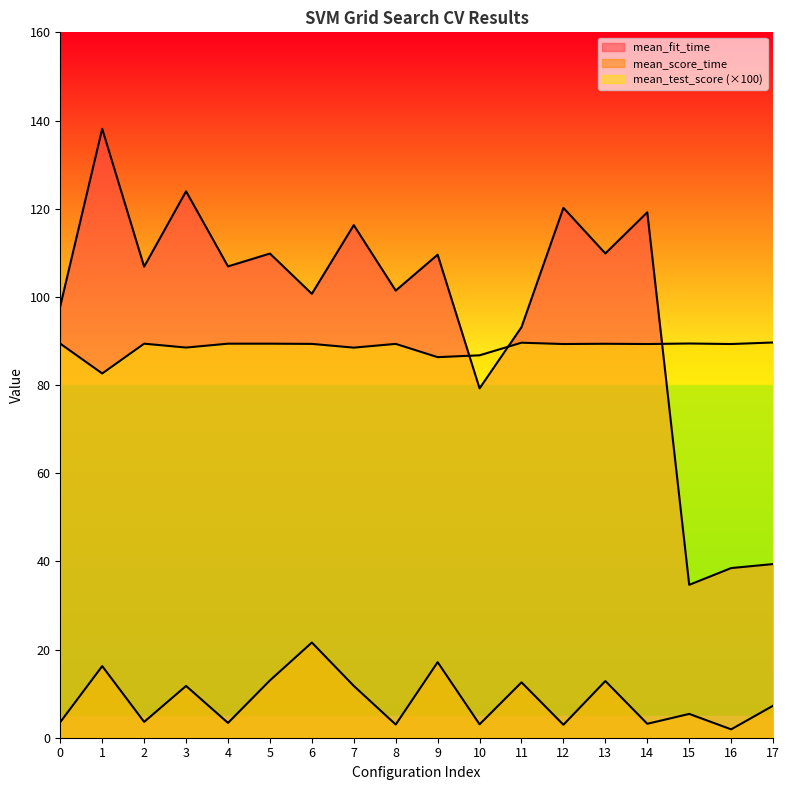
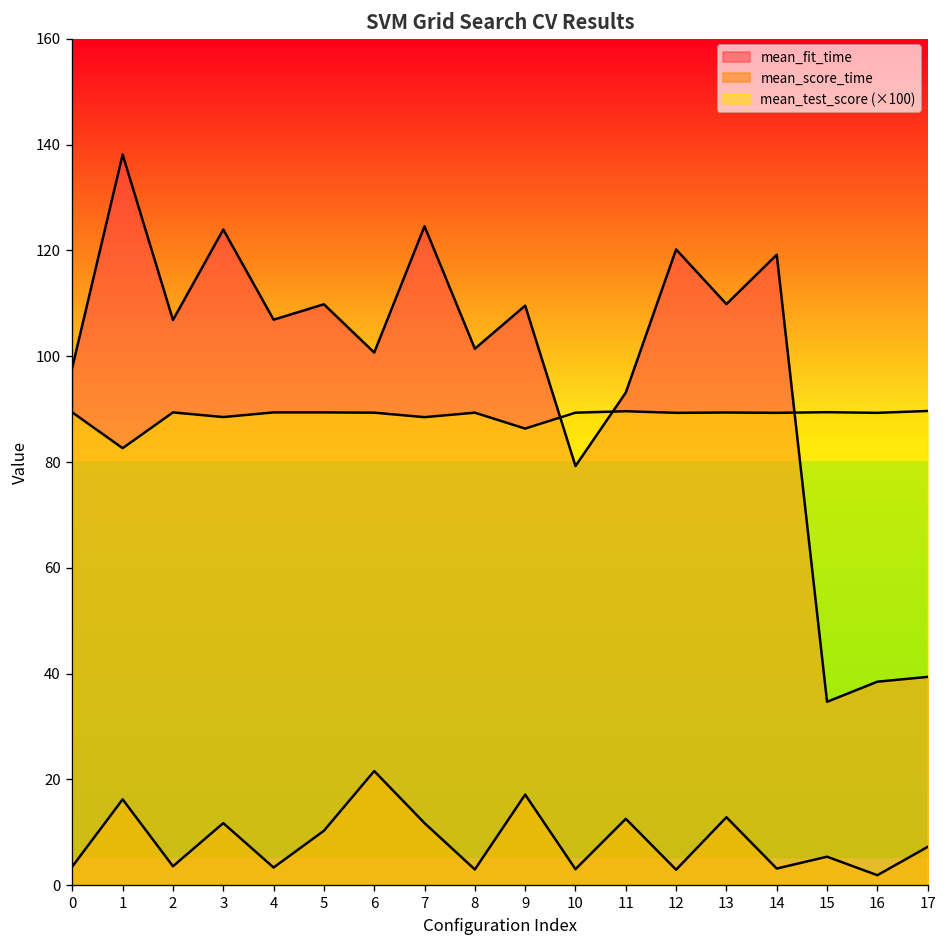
  {
    "mean_fit_time": {
      "0": 98,
      "1": 138,
      "2": 107,
      "3": 124,
      "4": 107,
      "5": 110,
      "6": 101,
-     "7": 116,
+     "7": 125,
      "8": 101,
      "9": 110,
      "10": 79,
      "11": 93,
      "12": 120,
      "13": 110,
      "14": 119,
      "15": 35,
      "16": 38,
      "17": 39
    },
    "mean_score_time": {
      "1": 16,
      "3": 12,
-     "5": 13,
+     "5": 10,
      "6": 22,
      "7": 12,
      "9": 17,
      "11": 13,
      "13": 13,
      "15": 5,
      "17": 7
    },
    "mean_test_score (×100)": {
      "0": 89,
      "1": 83,
      "2": 89,
      "3": 89,
      "4": 89,
      "5": 89,
      "6": 89,
      "7": 88,
      "8": 89,
      "9": 86,
-     "10": 87,
+     "10": 89,
      "11": 90,
      "12": 89,
      "13": 89,
      "14": 89,
      "15": 89,
      "16": 89,
      "17": 90
    }
  }
